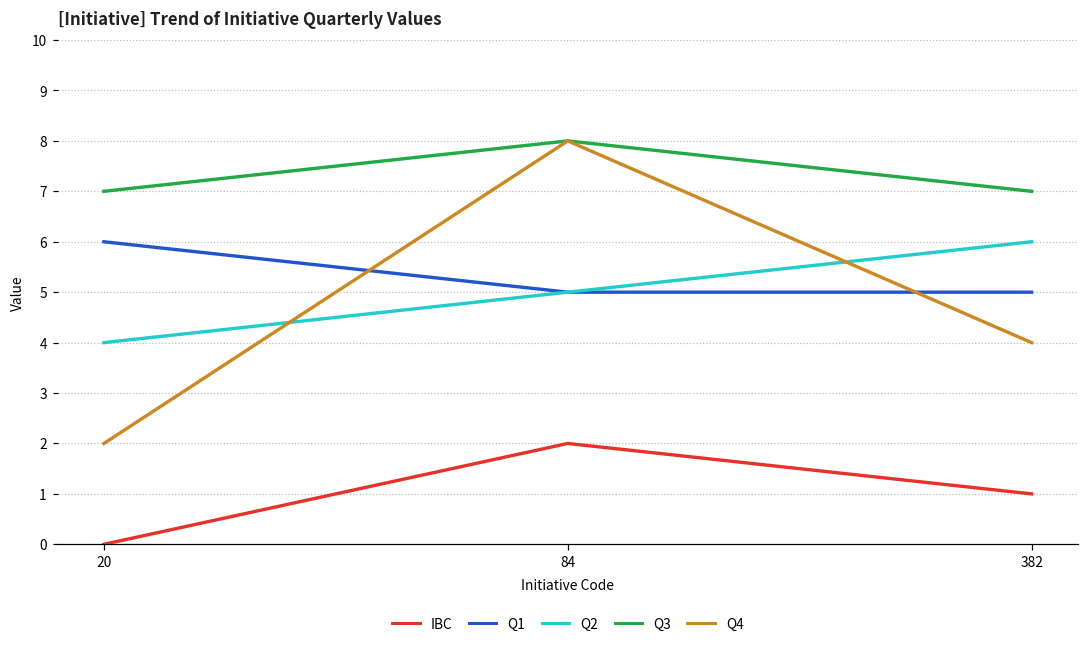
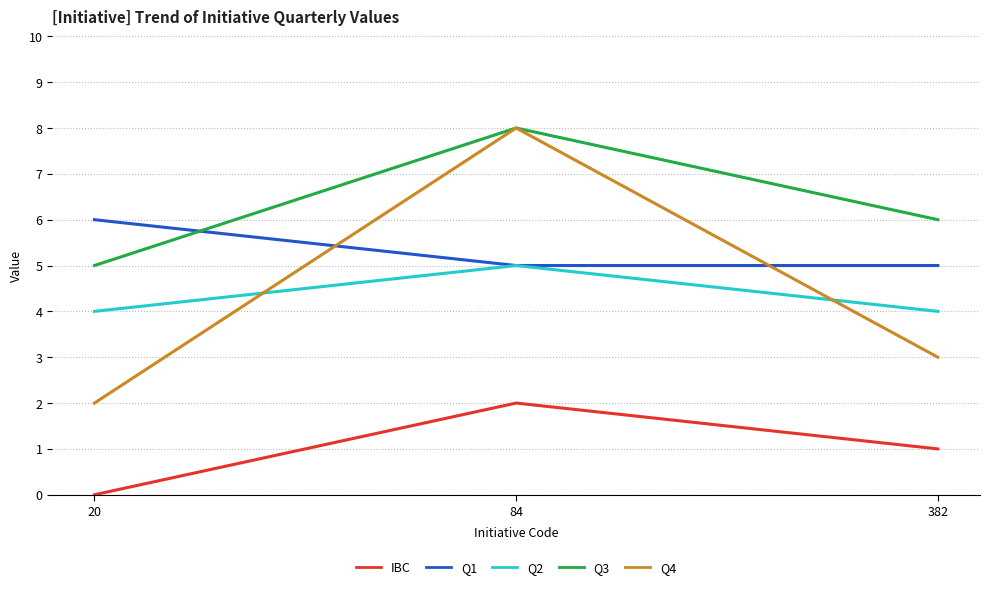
  {
    "IBC": {
      "20": 0,
      "84": 2,
      "382": 1
    },
    "Q1": {
      "20": 6,
      "382": 5
    },
    "Q2": {
      "20": 4,
-     "382": 6
+     "382": 4
    },
    "Q3": {
-     "20": 7,
-     "382": 7
+     "20": 5,
+     "382": 6
    },
    "Q4": {
      "20": 2,
-     "382": 4
+     "382": 3
    }
  }
